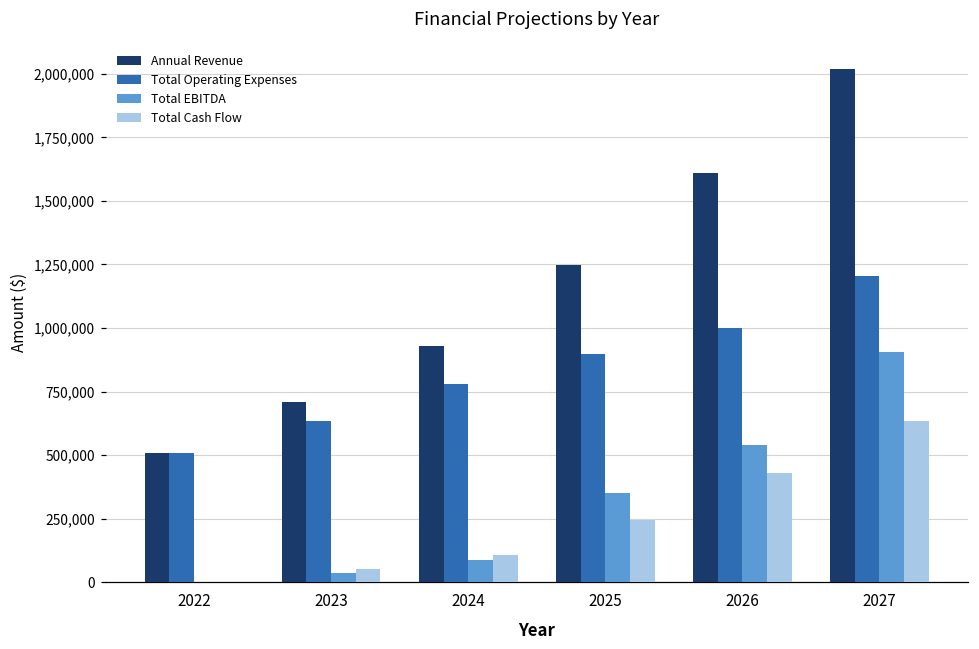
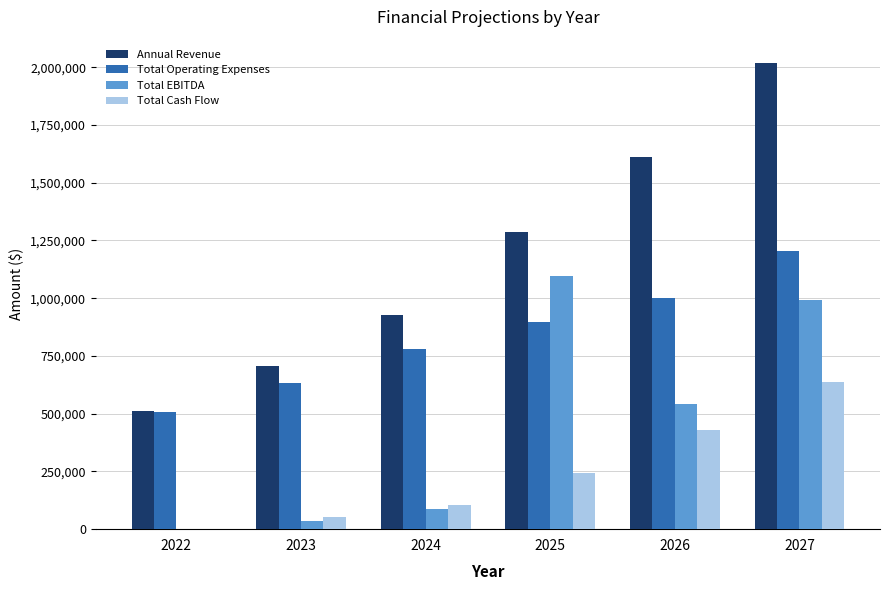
  {
    "Annual Revenue": {
      "2022": "510,000",
      "2023": "710,000",
      "2024": "930,000",
-     "2025": "1,250,000",
+     "2025": "1,290,000",
      "2026": "1,610,000",
      "2027": "2,020,000"
    },
    "Total Operating Expenses": {
      "2022": "510,000",
      "2023": "630,000",
      "2024": "780,000",
      "2025": "900,000",
      "2026": "1,000,000",
      "2027": "1,200,000"
    },
    "Total EBITDA": {
      "2023": "40,000",
      "2024": "90,000",
-     "2025": "350,000",
+     "2025": "1,090,000",
      "2026": "540,000",
-     "2027": "910,000"
+     "2027": "990,000"
    },
    "Total Cash Flow": {
      "2023": "50,000",
      "2024": "110,000",
      "2025": "240,000",
      "2026": "430,000",
      "2027": "640,000"
    }
  }
